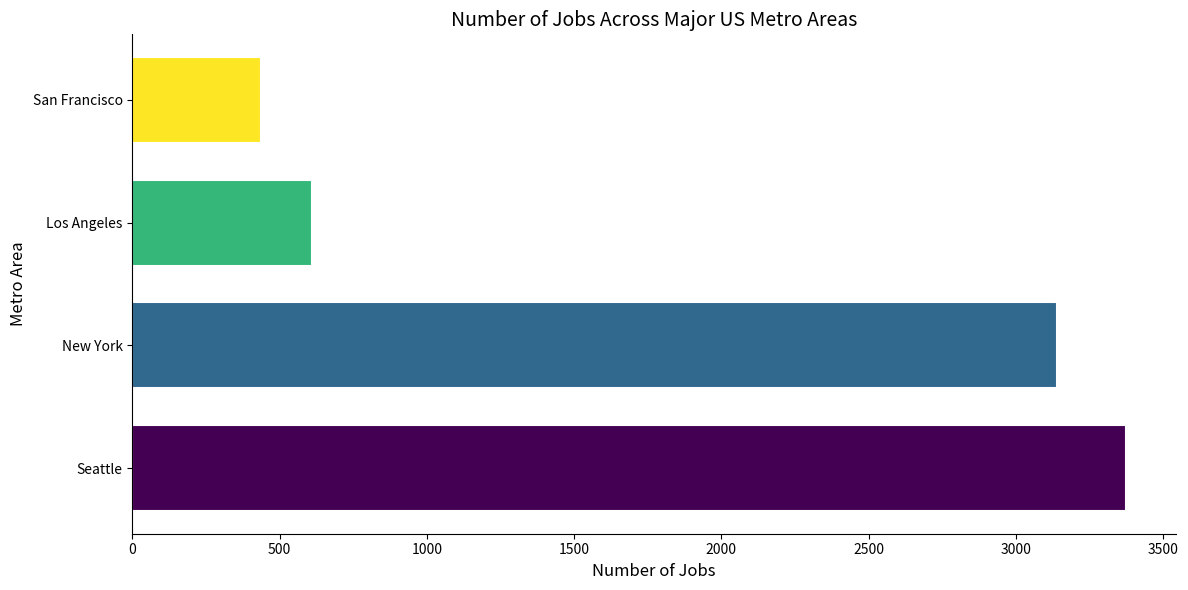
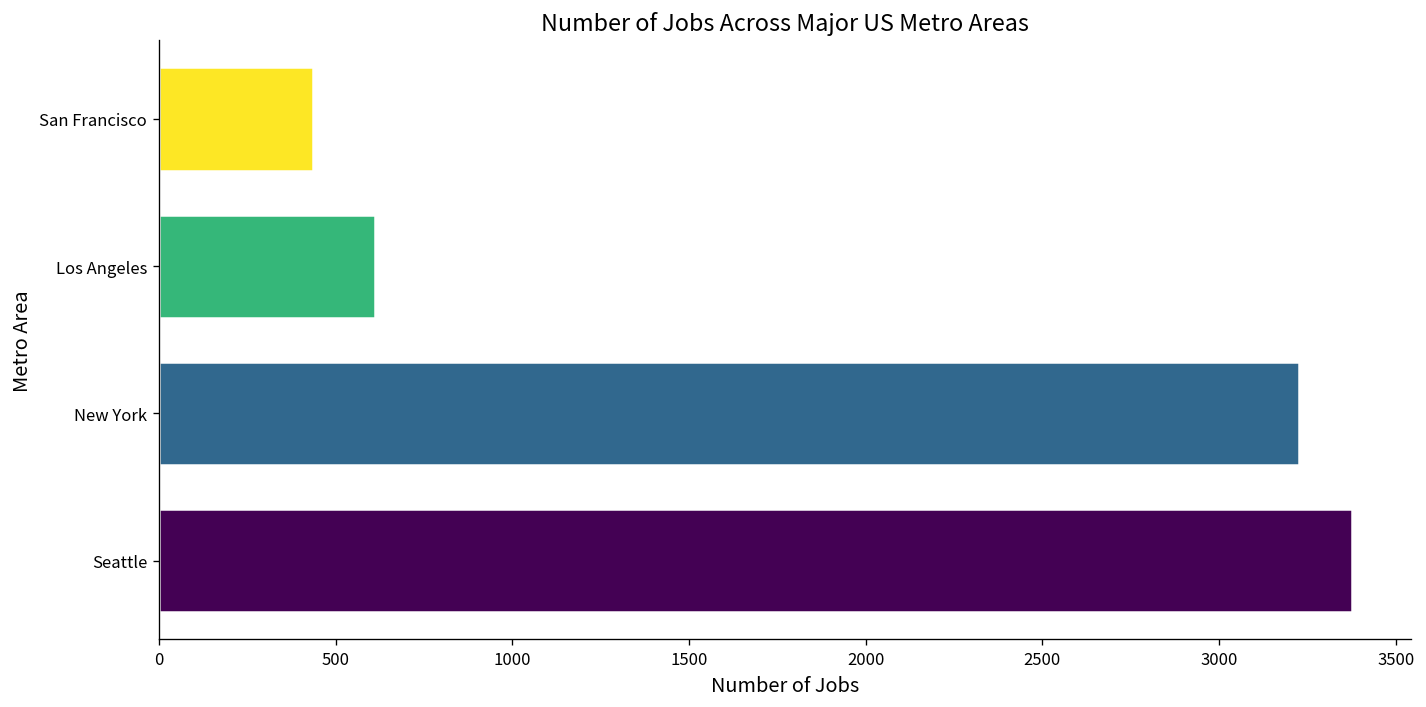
  {
    "San Francisco": 440,
    "Los Angeles": 610,
-   "New York": 3140,
+   "New York": 3230,
    "Seattle": 3380
  }
